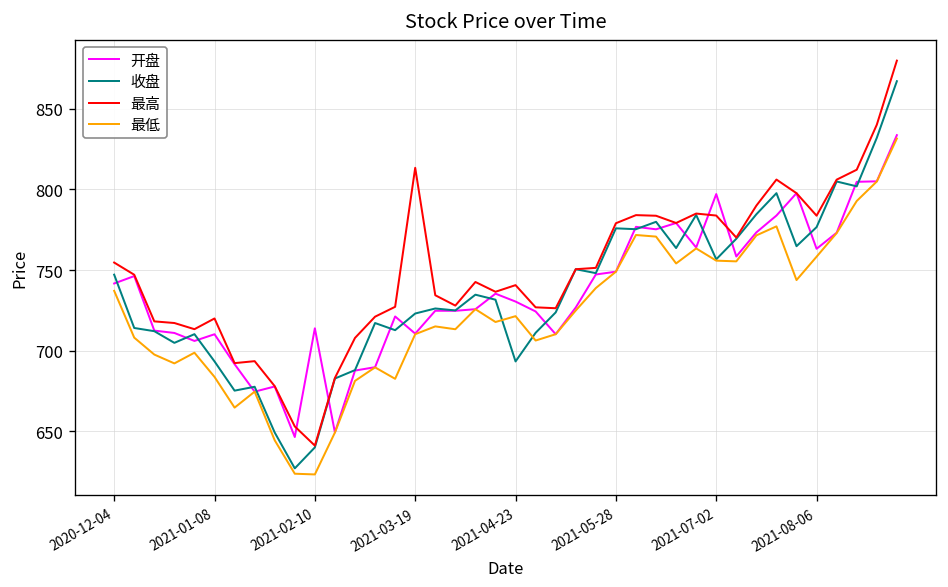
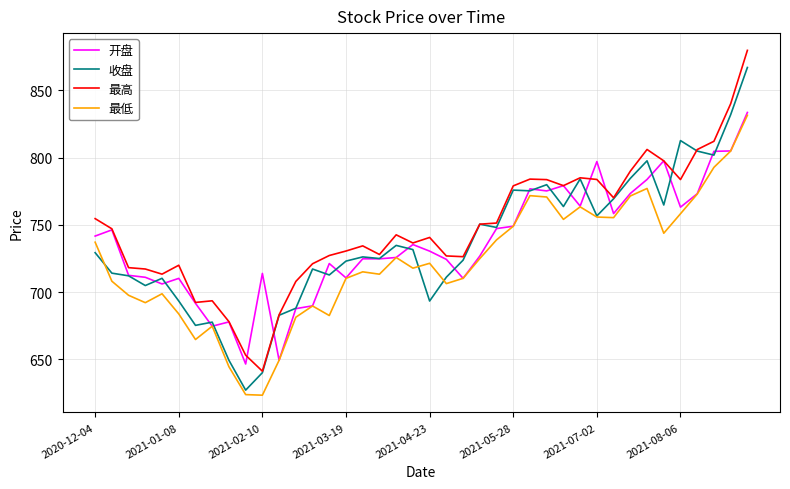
  {
    "开盘": {
      "2020-12-04": 742,
      "2021-01-08": 710,
      "2021-02-10": 714,
      "2021-04-23": 730,
      "2021-07-02": 797,
      "2021-08-06": 763
    },
    "收盘": {
-     "2020-12-04": 747,
+     "2020-12-04": 729,
      "2021-01-08": 693,
      "2021-03-19": 723,
      "2021-04-23": 693,
      "2021-05-28": 776,
-     "2021-08-06": 777
+     "2021-08-06": 813
    },
    "最高": {
      "2020-12-04": 755,
      "2021-01-08": 720,
-     "2021-03-19": 813,
+     "2021-03-19": 731,
      "2021-04-23": 741,
      "2021-05-28": 779,
      "2021-07-02": 784,
      "2021-08-06": 784
    },
    "最低": {
      "2020-12-04": 737,
      "2021-01-08": 684,
      "2021-02-10": 623,
      "2021-04-23": 721,
      "2021-08-06": 758
    }
  }
